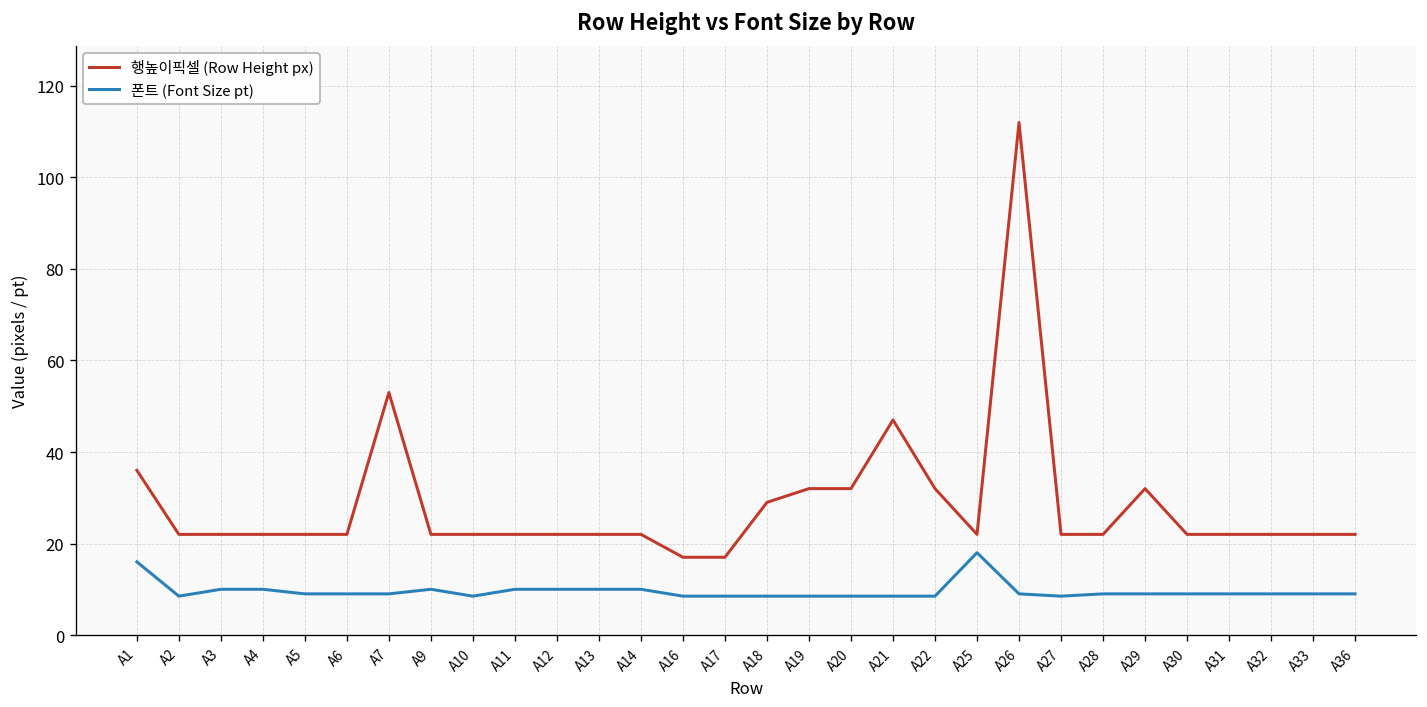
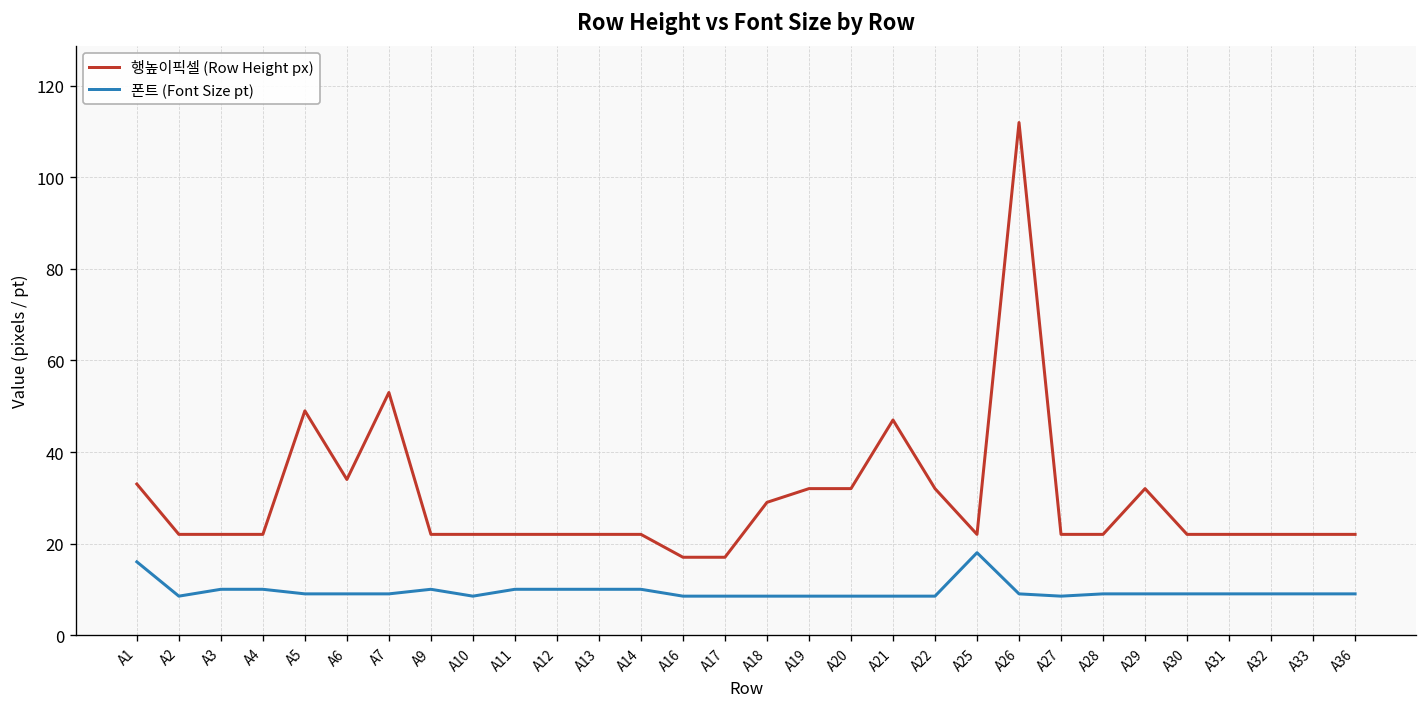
  {
    "행높이픽셀 (Row Height px)": {
-     "A1": 36,
+     "A1": 33,
      "A2": 22,
      "A3": 22,
      "A4": 22,
-     "A5": 22,
-     "A6": 22,
+     "A5": 49,
+     "A6": 34,
      "A7": 53,
      "A9": 22,
      "A10": 22,
      "A11": 22,
      "A12": 22,
      "A13": 22,
      "A14": 22,
      "A16": 17,
      "A17": 17,
      "A18": 29,
      "A19": 32,
      "A20": 32,
      "A21": 47,
      "A22": 32,
      "A25": 22,
      "A26": 112,
      "A27": 22,
      "A28": 22,
      "A29": 32,
      "A30": 22,
      "A31": 22,
      "A32": 22,
      "A33": 22,
      "A36": 22
    },
    "폰트 (Font Size pt)": {
      "A1": 16,
      "A2": 9,
      "A3": 10,
      "A4": 10,
      "A5": 9,
      "A6": 9,
      "A7": 9,
      "A9": 10,
      "A10": 9,
      "A11": 10,
      "A12": 10,
      "A13": 10,
      "A14": 10,
      "A16": 9,
      "A17": 9,
      "A18": 9,
      "A19": 9,
      "A20": 9,
      "A21": 9,
      "A22": 9,
      "A25": 18,
      "A26": 9,
      "A27": 9,
      "A28": 9,
      "A29": 9,
      "A30": 9,
      "A31": 9,
      "A32": 9,
      "A33": 9,
      "A36": 9
    }
  }
